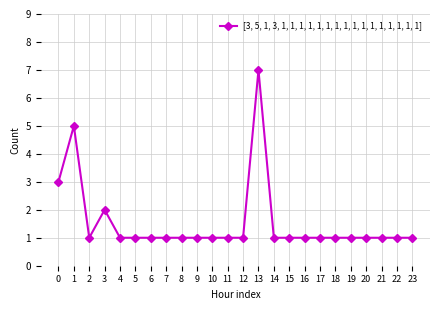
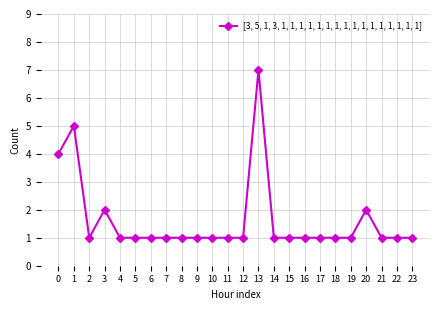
  {
-   "0": 3,
+   "0": 4,
    "1": 5,
    "2": 1,
    "3": 2,
    "4": 1,
    "5": 1,
    "6": 1,
    "7": 1,
    "8": 1,
    "9": 1,
    "10": 1,
    "11": 1,
    "12": 1,
    "13": 7,
    "14": 1,
    "15": 1,
    "16": 1,
    "17": 1,
    "18": 1,
    "19": 1,
-   "20": 1,
+   "20": 2,
    "21": 1,
    "22": 1,
    "23": 1
  }
